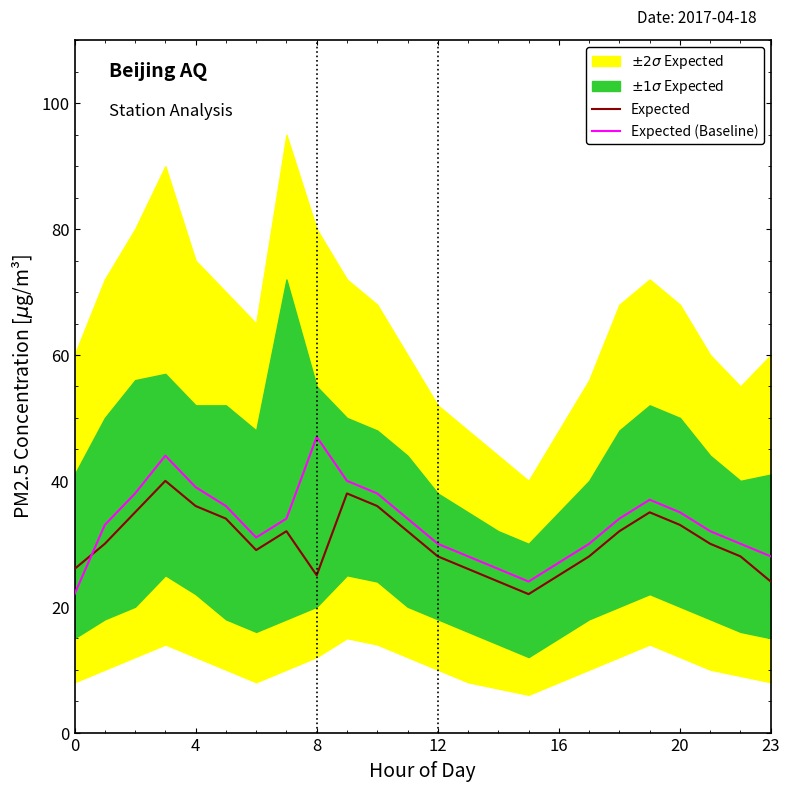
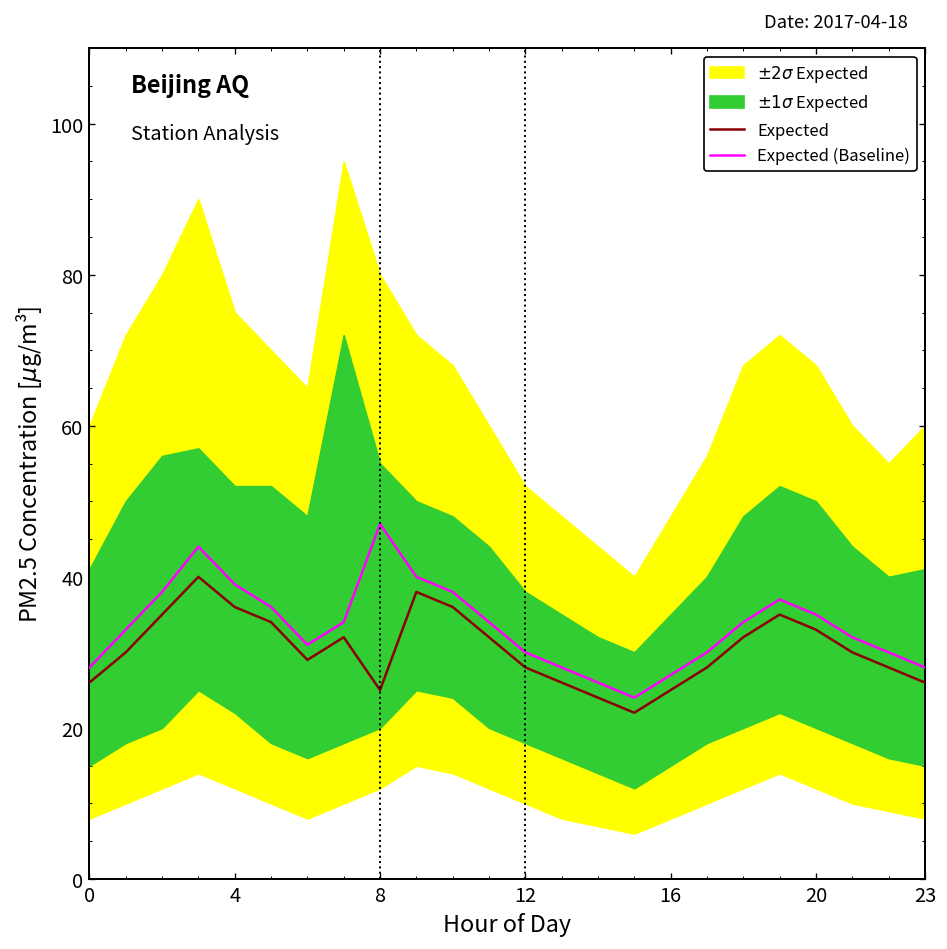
  {
    "Expected": {
      "0": 26,
      "4": 36,
      "8": 25,
      "12": 28,
      "16": 25,
      "20": 33,
-     "23": 24
+     "23": 26
    },
    "Expected (Baseline)": {
-     "0": 22,
+     "0": 28,
      "4": 39,
      "8": 47,
      "12": 30,
      "16": 27,
      "20": 35,
      "23": 28
    }
  }
